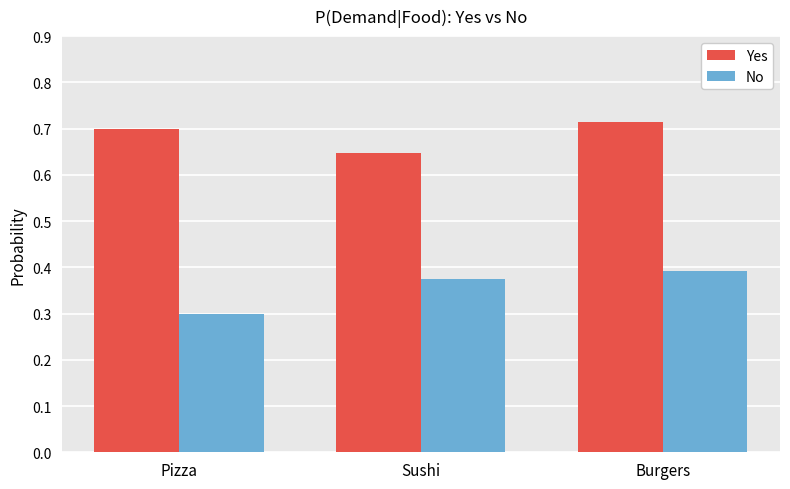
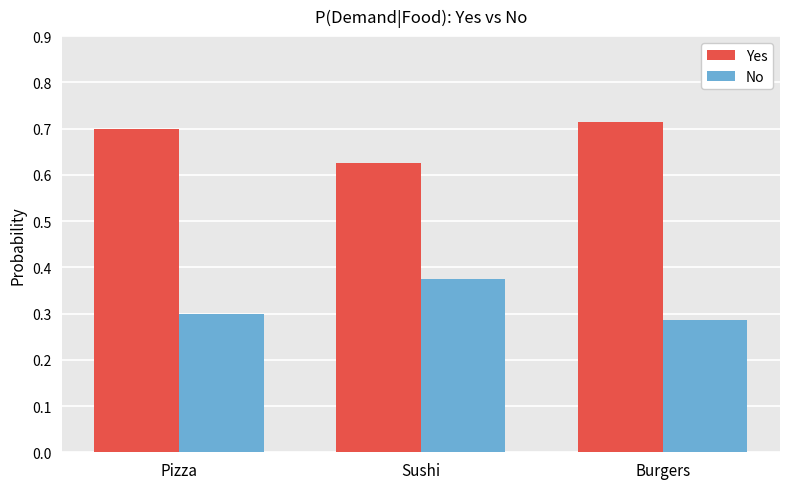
  {
    "Yes": {
      "Pizza": 0.70,
-     "Sushi": 0.65,
+     "Sushi": 0.63,
      "Burgers": 0.71
    },
    "No": {
      "Pizza": 0.30,
      "Sushi": 0.38,
-     "Burgers": 0.39
+     "Burgers": 0.29
    }
  }
